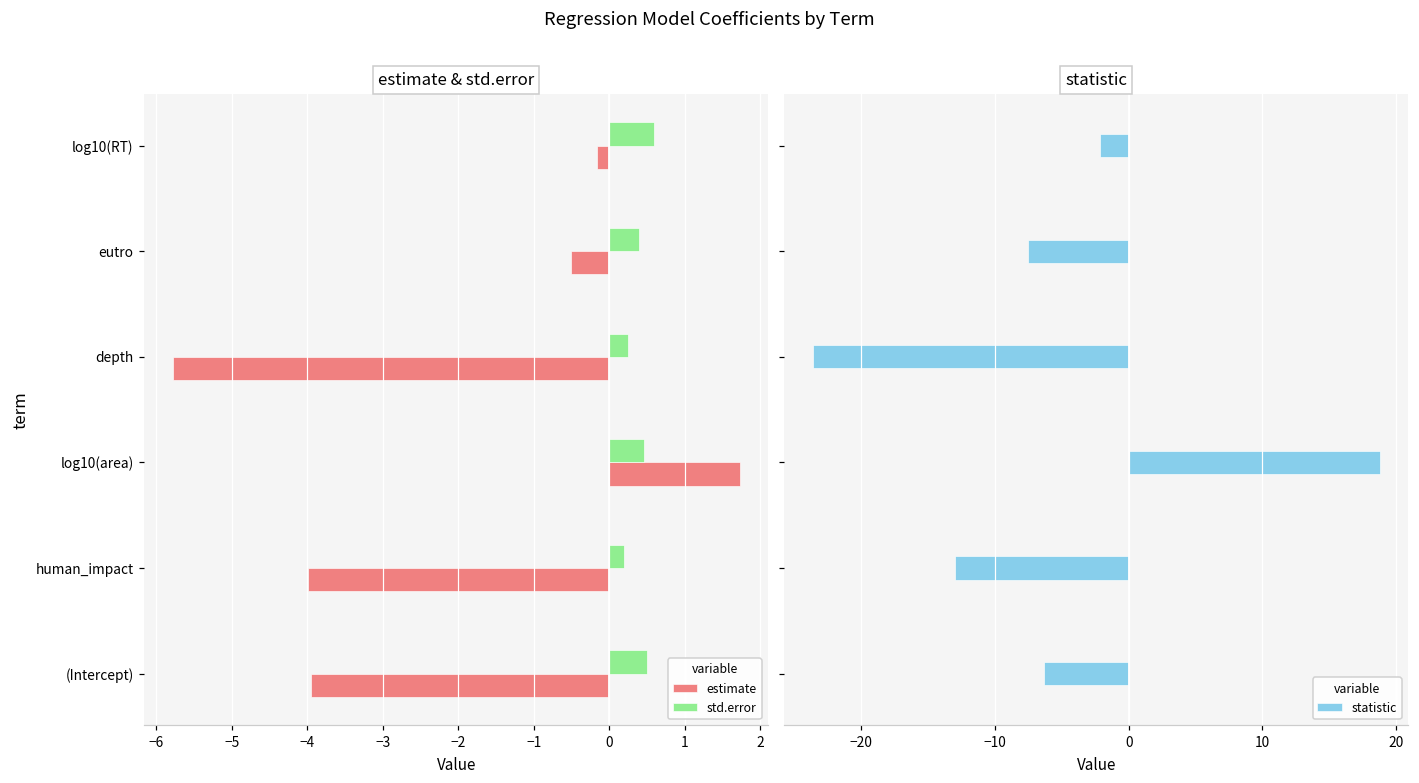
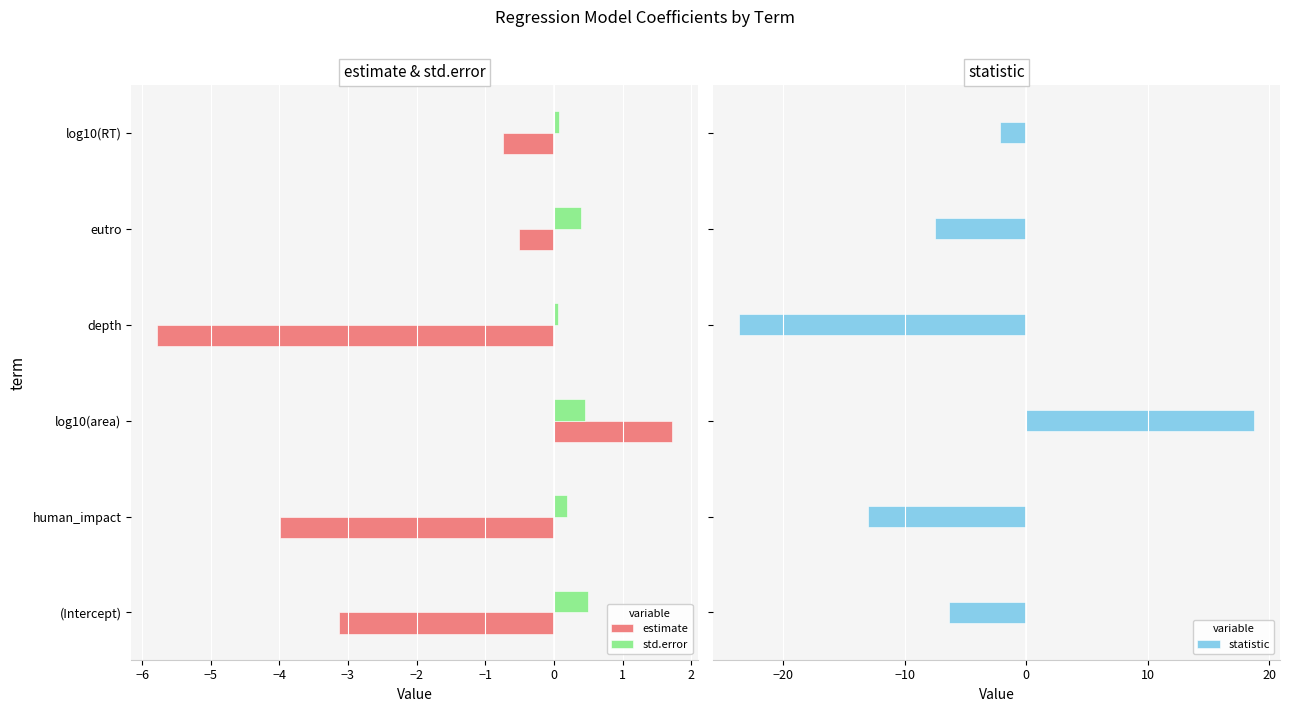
  {
    "estimate & std.error": {
      "estimate": {
-       "log10(RT)": -0.2,
+       "log10(RT)": -0.7,
        "eutro": -0.5,
        "depth": -5.8,
        "log10(area)": 1.7,
        "human_impact": -4.0,
-       "(Intercept)": -3.9
+       "(Intercept)": -3.1
      },
      "std.error": {
-       "log10(RT)": 0.6,
+       "log10(RT)": 0.1,
        "eutro": 0.4,
-       "depth": 0.2,
+       "depth": 0.1,
        "log10(area)": 0.5,
        "human_impact": 0.2,
        "(Intercept)": 0.5
      }
    }
  }
